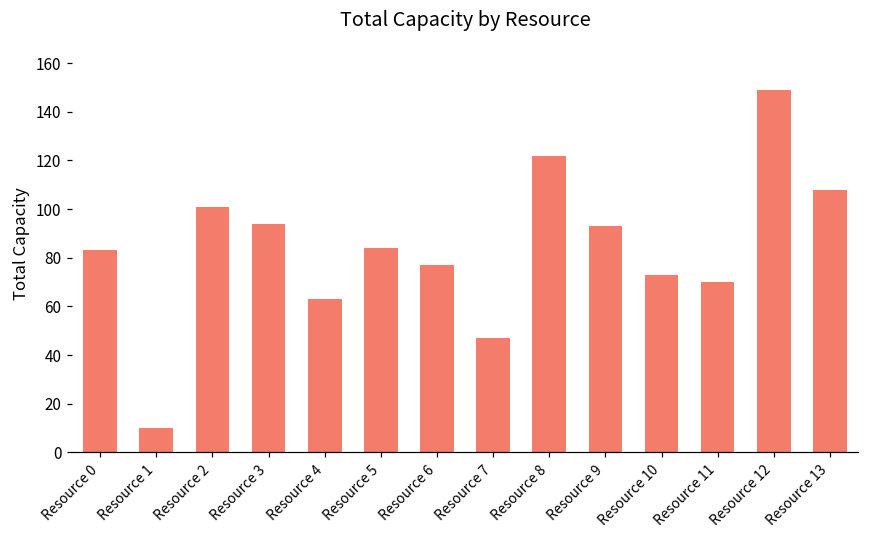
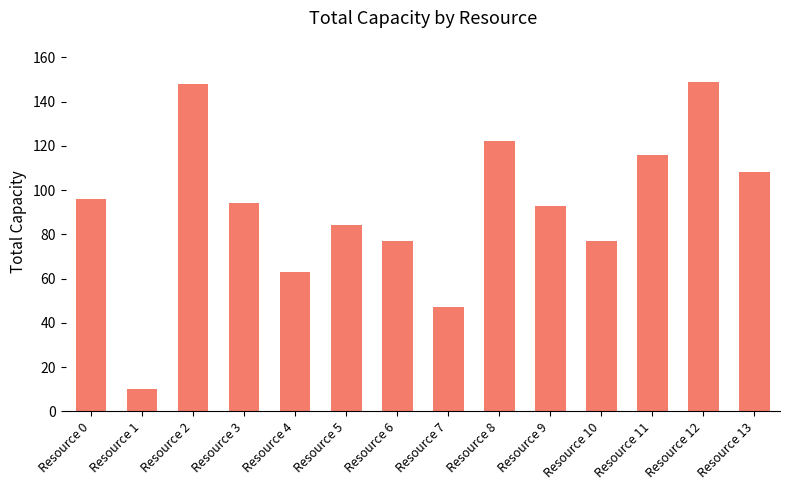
  {
-   "Resource 0": 83,
+   "Resource 0": 96,
    "Resource 1": 10,
-   "Resource 2": 101,
+   "Resource 2": 148,
    "Resource 3": 94,
    "Resource 4": 63,
    "Resource 5": 84,
    "Resource 6": 77,
    "Resource 7": 47,
    "Resource 8": 122,
    "Resource 9": 93,
-   "Resource 10": 73,
-   "Resource 11": 70,
+   "Resource 10": 77,
+   "Resource 11": 116,
    "Resource 12": 149,
    "Resource 13": 108
  }
